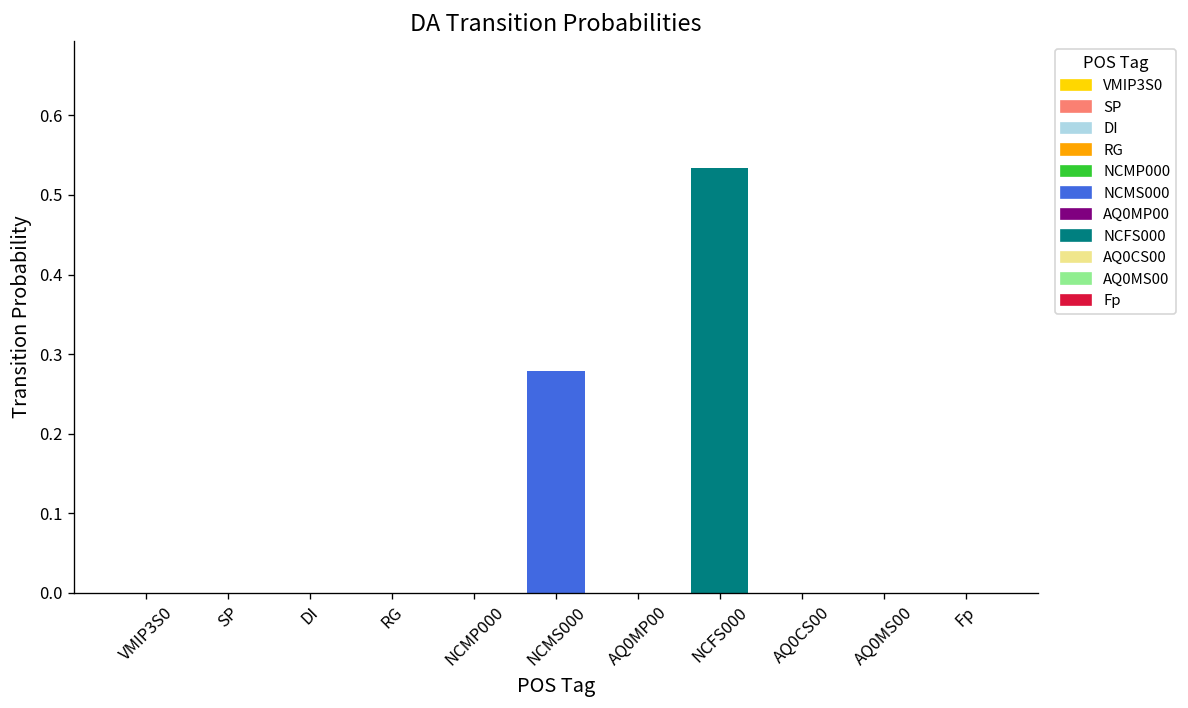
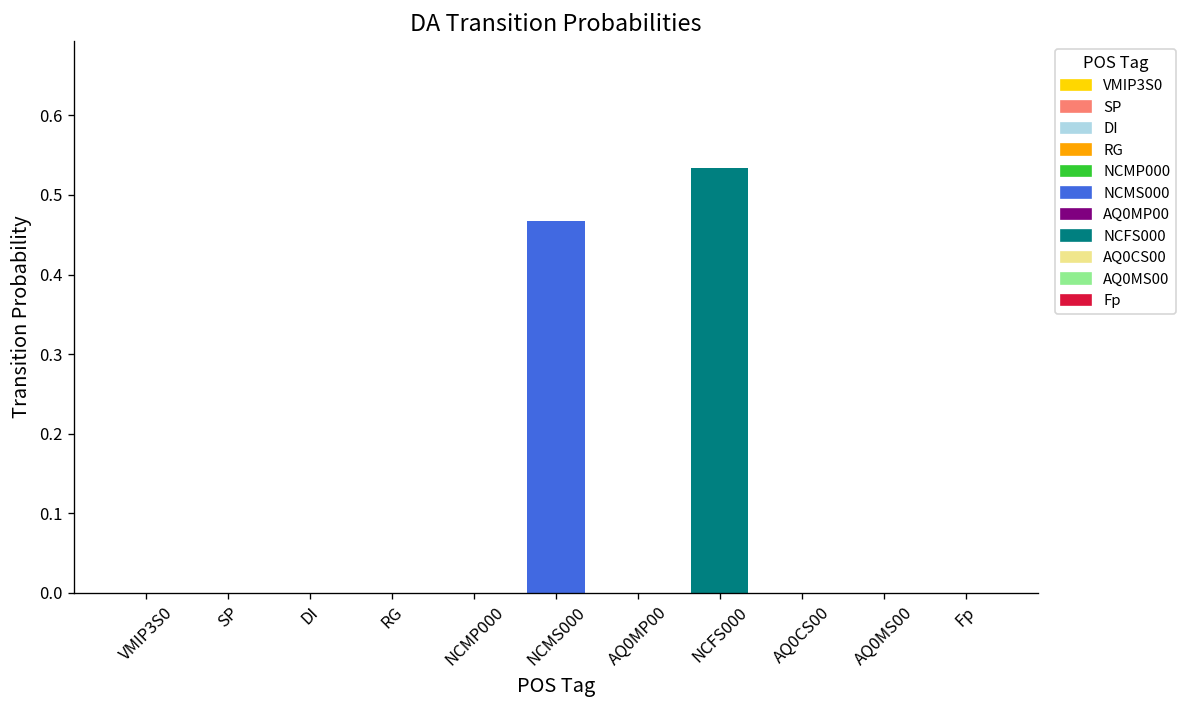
  {
    "VMIP3S0": 0.00,
    "SP": 0.00,
    "DI": 0.00,
    "RG": 0.00,
    "NCMP000": 0.00,
-   "NCMS000": 0.28,
+   "NCMS000": 0.47,
    "AQ0MP00": 0.00,
    "NCFS000": 0.53,
    "AQ0CS00": 0.00,
    "AQ0MS00": 0.00,
    "Fp": 0.00
  }
